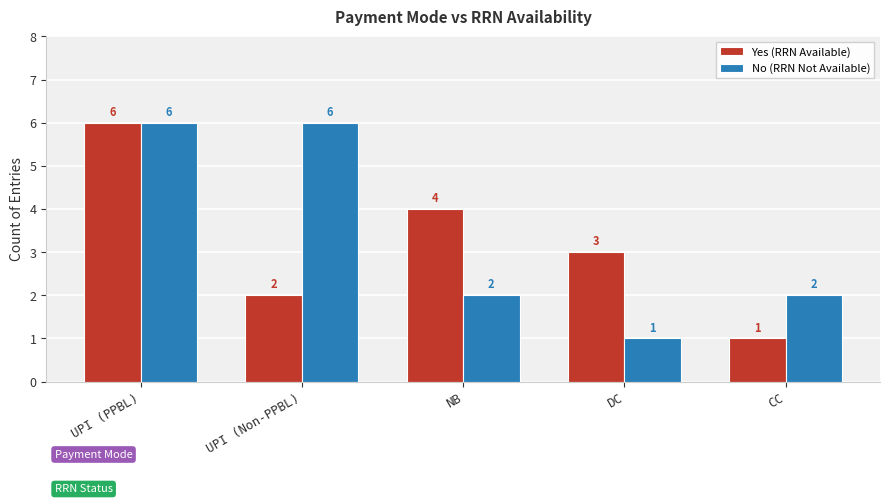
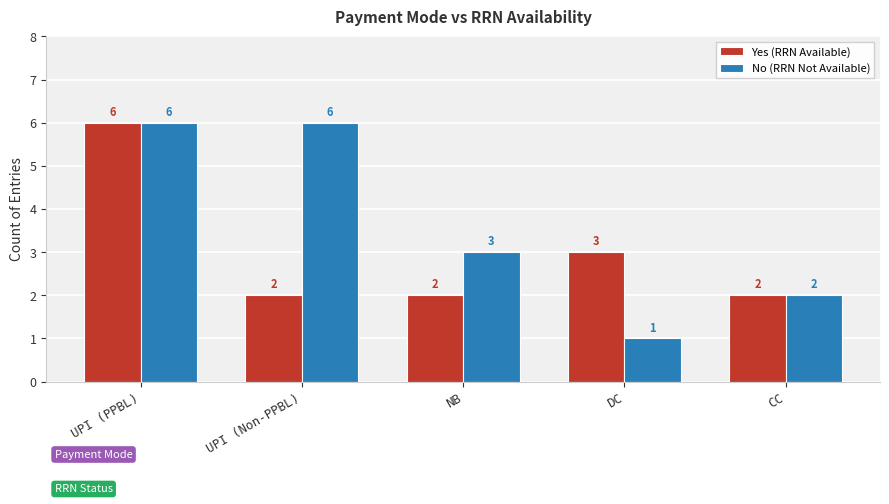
  {
    "Yes (RRN Available)": {
      "UPI (PPBL)": 6,
      "UPI (Non-PPBL)": 2,
-     "NB": 4,
+     "NB": 2,
      "DC": 3,
-     "CC": 1
+     "CC": 2
    },
    "No (RRN Not Available)": {
      "UPI (PPBL)": 6,
      "UPI (Non-PPBL)": 6,
-     "NB": 2,
+     "NB": 3,
      "DC": 1,
      "CC": 2
    }
  }
